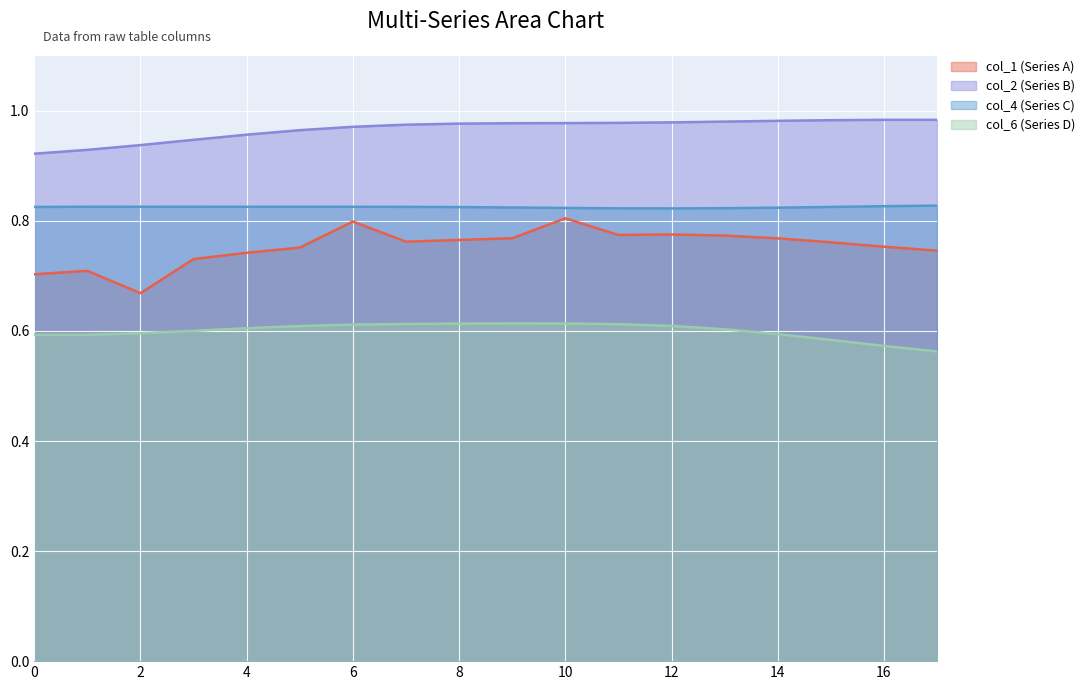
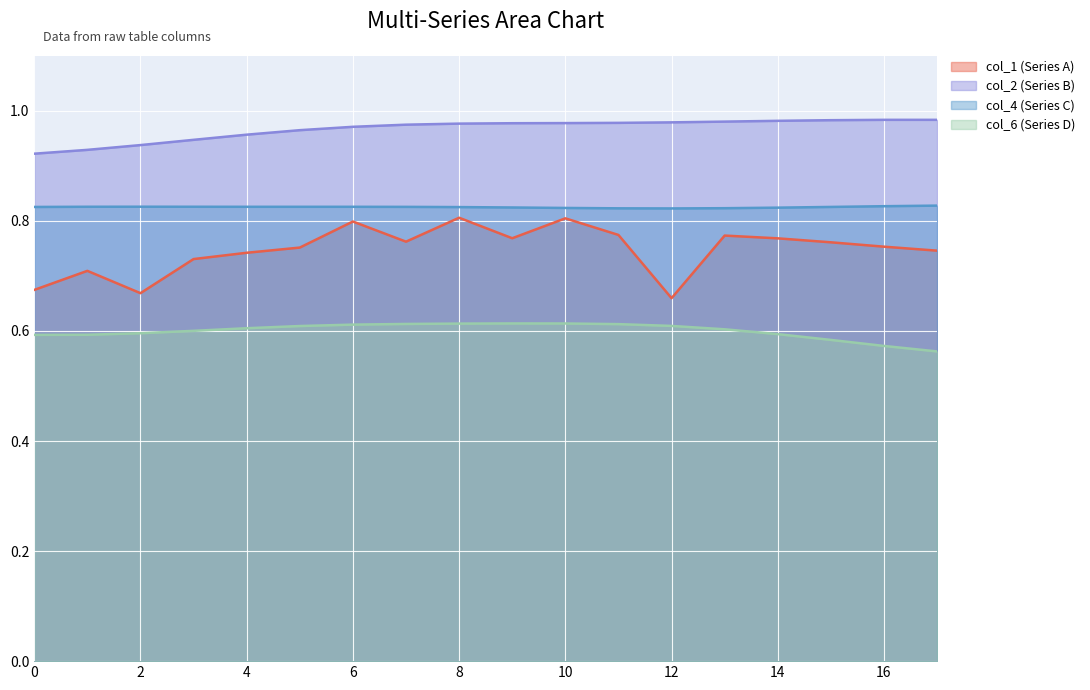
  {
    "col_1 (Series A)": {
-     "0": 0.70,
+     "0": 0.67,
      "2": 0.67,
      "4": 0.74,
      "6": 0.80,
-     "8": 0.77,
+     "8": 0.81,
      "10": 0.80,
-     "12": 0.78,
+     "12": 0.66,
      "14": 0.77,
      "16": 0.75
    }
  }
